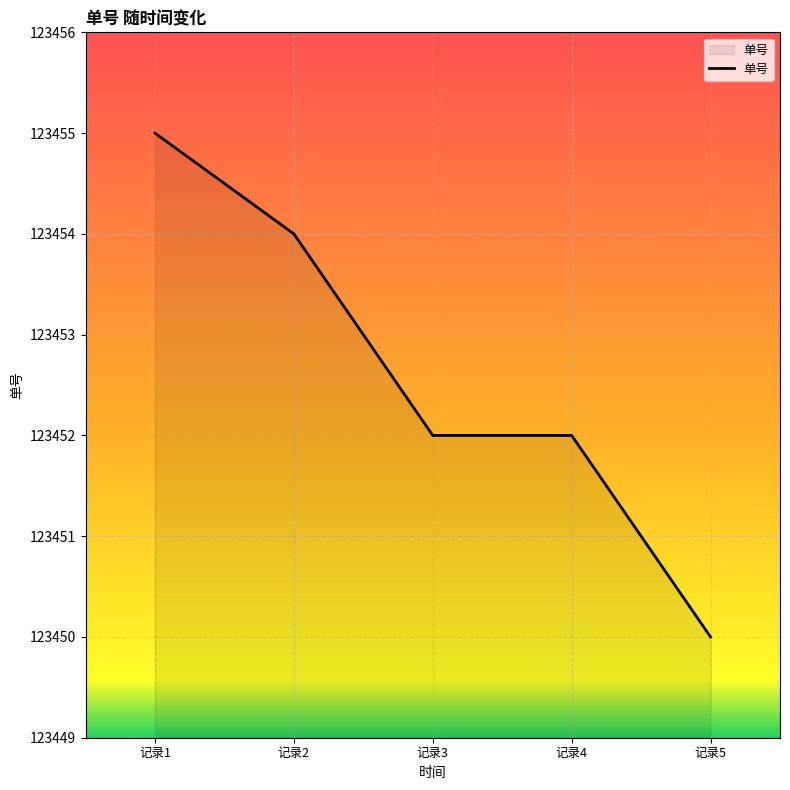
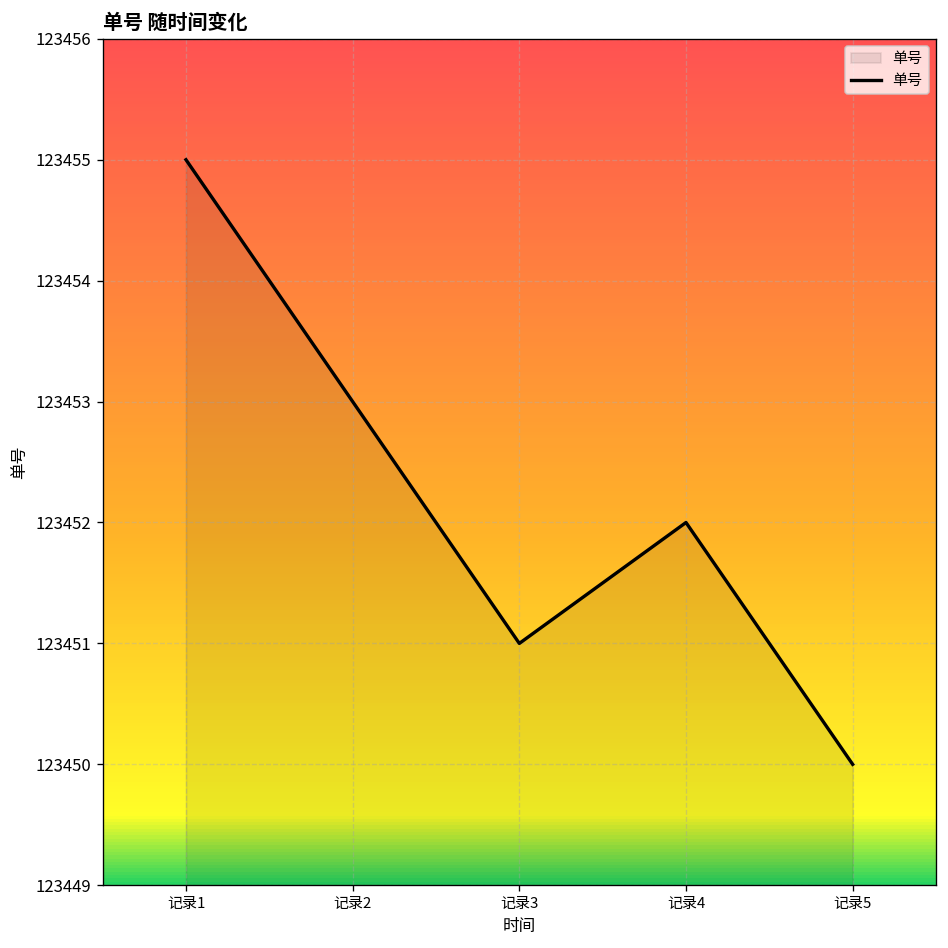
  {
    "记录1": 123455,
-   "记录2": 123454,
-   "记录3": 123452,
+   "记录2": 123453,
+   "记录3": 123451,
    "记录4": 123452,
    "记录5": 123450
  }
